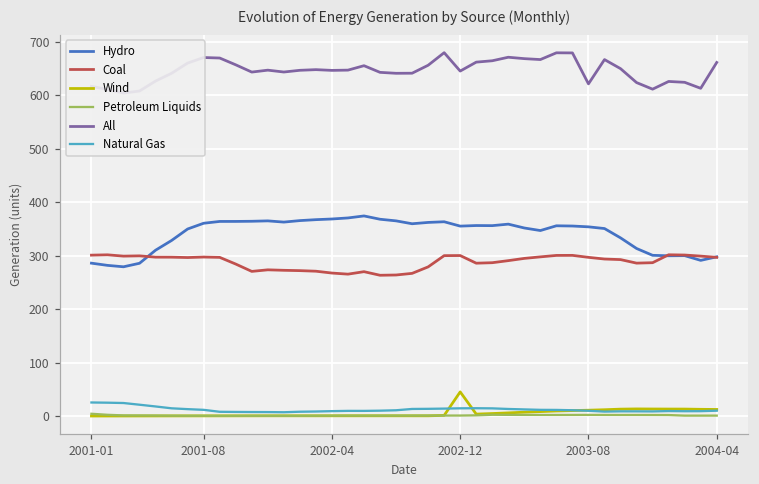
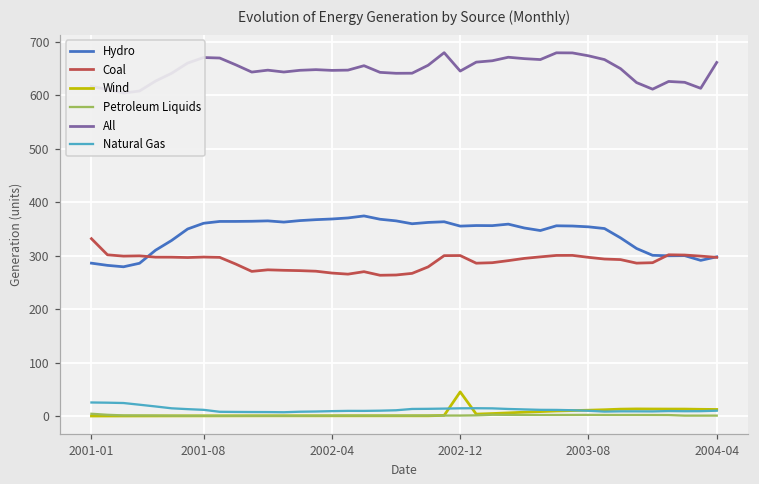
  {
    "Coal": {
-     "2001-01": 300,
+     "2001-01": 330,
      "2001-08": 300,
      "2002-04": 270,
      "2002-12": 300,
      "2003-08": 300
    },
    "Wind": {
      "2002-12": 50
    },
    "Petroleum Liquids": {
      "2002-12": 0,
      "2003-08": 0,
      "2004-04": 0
    },
    "All": {
      "2002-04": 650,
      "2002-12": 650,
-     "2003-08": 620,
+     "2003-08": 670,
      "2004-04": 660
    }
  }
